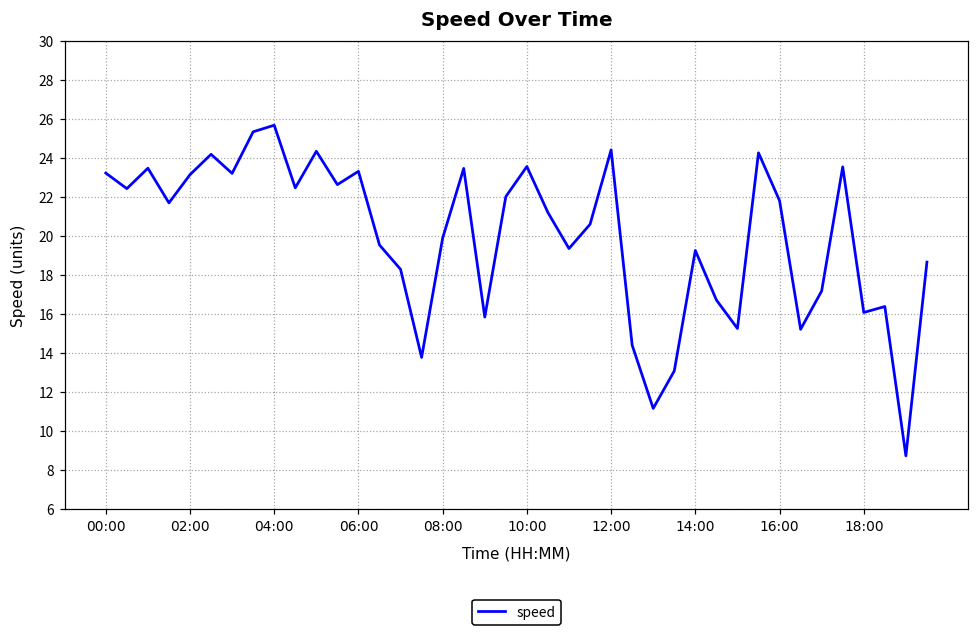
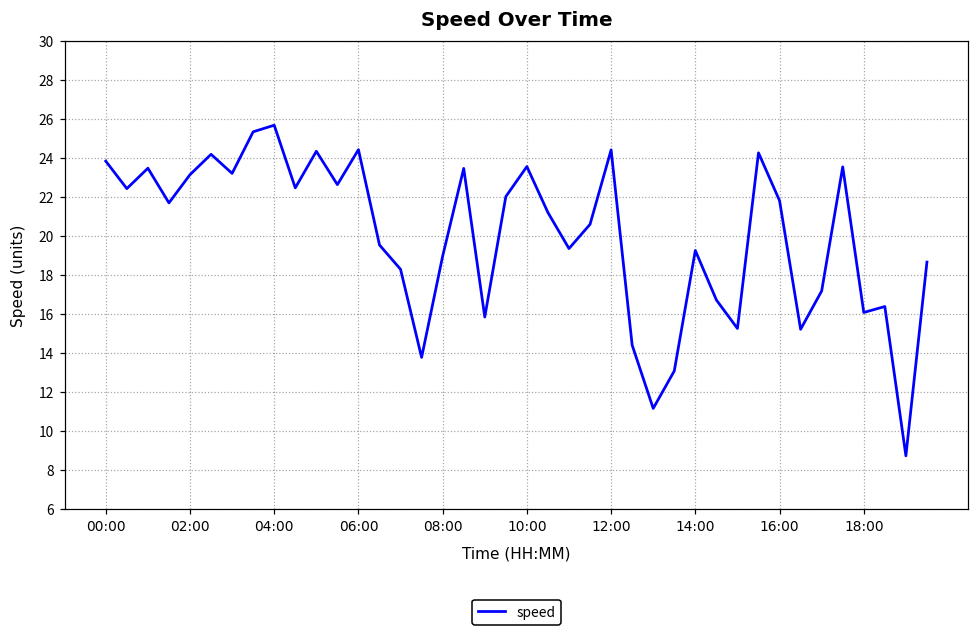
  {
-   "00:00": 23.2,
+   "00:00": 23.8,
    "02:00": 23.1,
    "04:00": 25.7,
-   "06:00": 23.3,
-   "08:00": 19.9,
+   "06:00": 24.4,
+   "08:00": 19.0,
    "10:00": 23.6,
    "12:00": 24.4,
    "14:00": 19.3,
    "16:00": 21.8,
    "18:00": 16.1
  }
